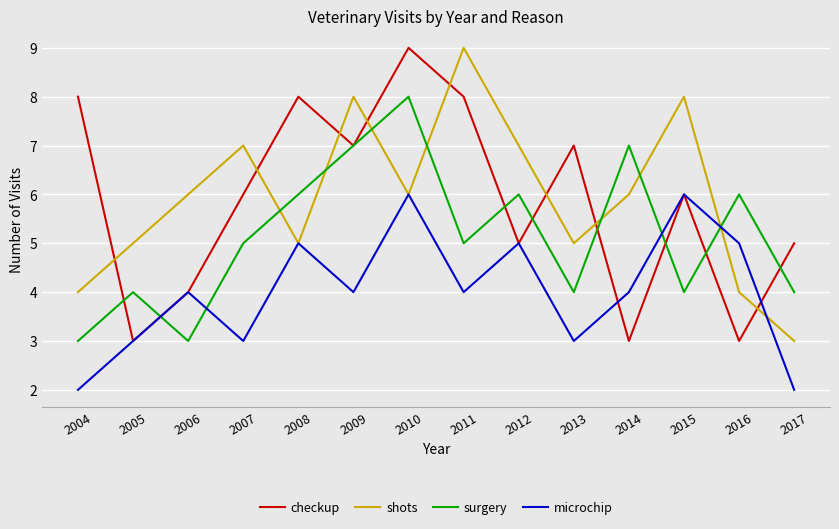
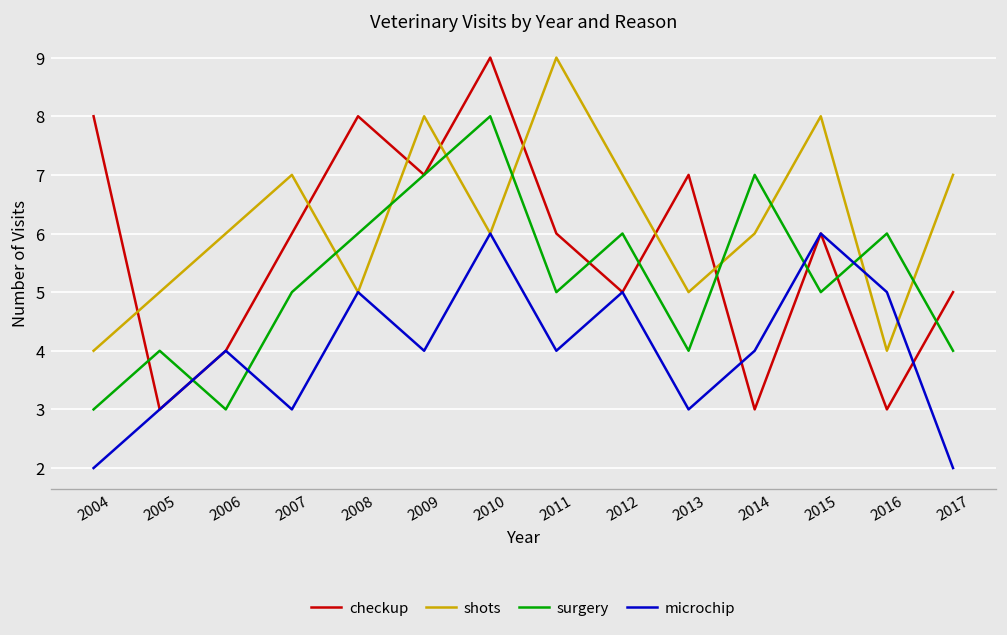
  {
    "checkup": {
      "2004": 8,
      "2007": 6,
      "2008": 8,
      "2010": 9,
-     "2011": 8,
+     "2011": 6,
      "2013": 7,
      "2014": 3,
      "2016": 3,
      "2017": 5
    },
    "shots": {
      "2004": 4,
      "2005": 5,
      "2006": 6,
      "2007": 7,
      "2009": 8,
      "2011": 9,
      "2012": 7,
      "2013": 5,
      "2014": 6,
      "2015": 8,
      "2016": 4,
-     "2017": 3
+     "2017": 7
    },
    "surgery": {
      "2004": 3,
      "2005": 4,
      "2006": 3,
      "2007": 5,
      "2008": 6,
      "2010": 8,
      "2011": 5,
      "2012": 6,
      "2013": 4,
      "2014": 7,
-     "2015": 4,
+     "2015": 5,
      "2016": 6,
      "2017": 4
    },
    "microchip": {
      "2004": 2,
      "2007": 3,
      "2009": 4,
      "2011": 4,
      "2013": 3,
      "2014": 4,
      "2016": 5,
      "2017": 2
    }
  }
